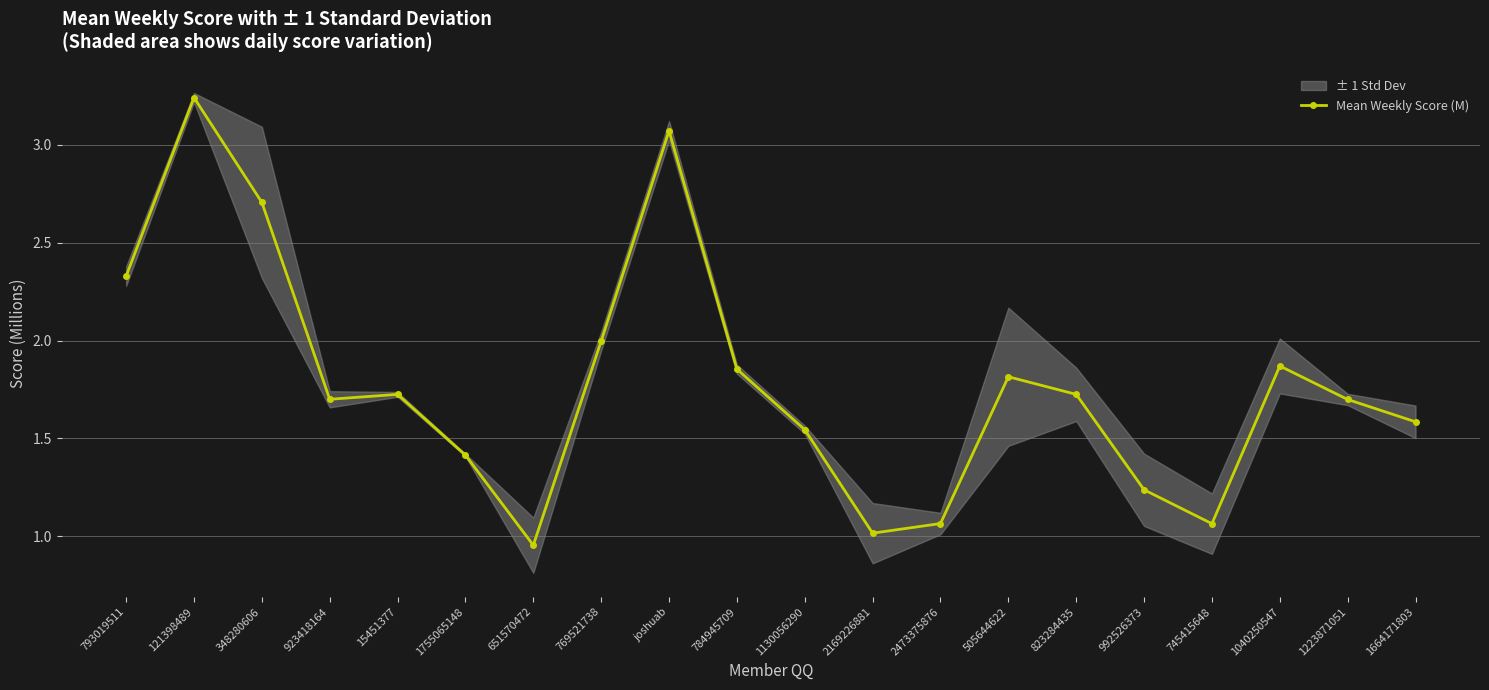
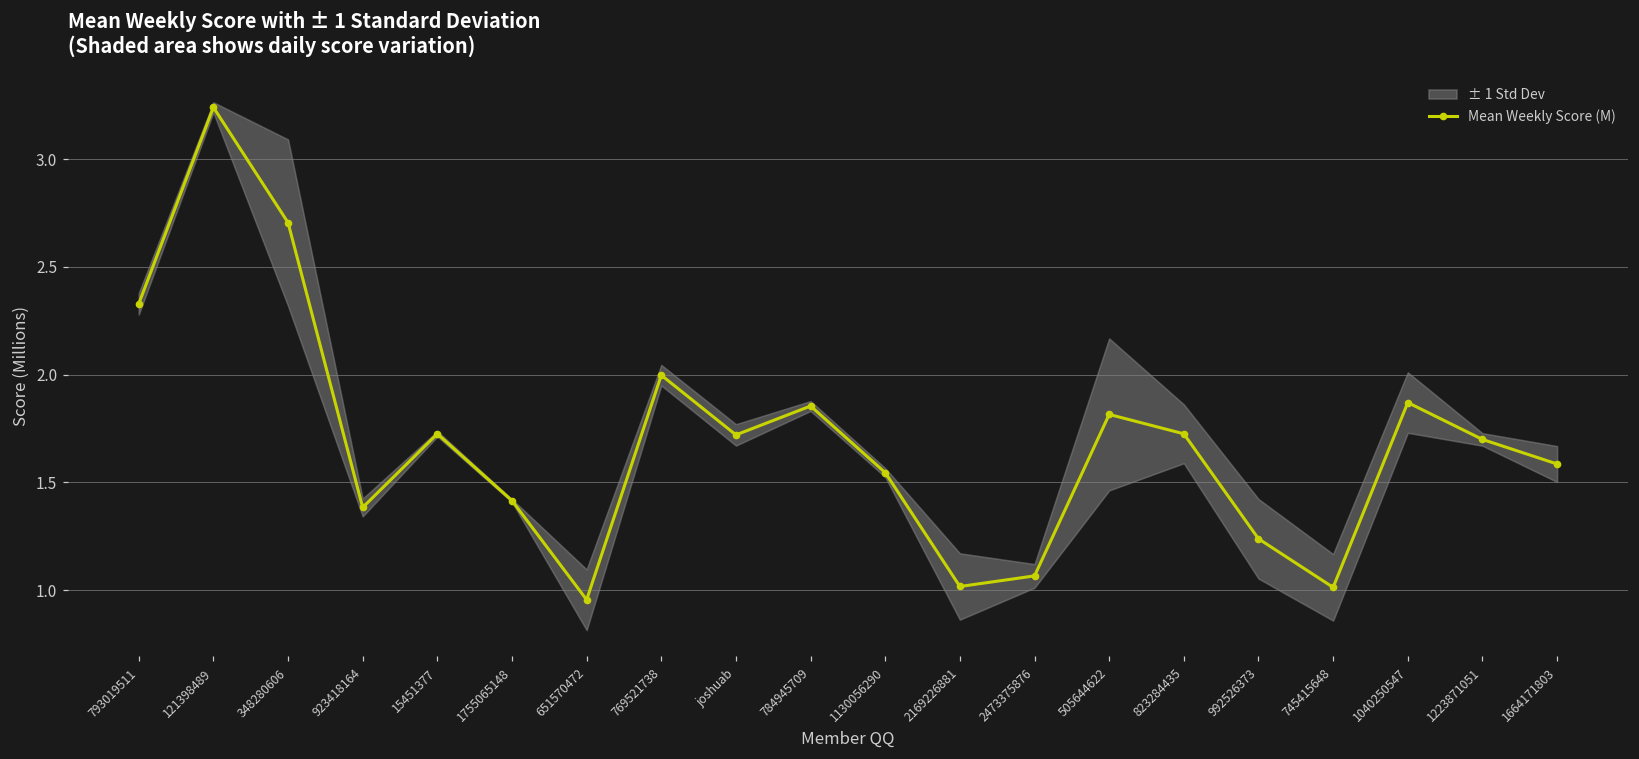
  {
    "Mean Weekly Score (M)": {
      "793019511": 2.33,
      "121398489": 3.24,
      "348280606": 2.71,
-     "923418164": 1.70,
+     "923418164": 1.38,
      "651570472": 0.96,
      "769521738": 2.00,
-     "joshuab": 3.07,
+     "joshuab": 1.72,
      "784945709": 1.85,
      "1130056290": 1.55,
      "2169226881": 1.02,
      "2473375876": 1.07,
      "505644622": 1.82,
      "823284435": 1.73,
      "992526373": 1.24,
-     "745415648": 1.07,
+     "745415648": 1.01,
      "1040250547": 1.87,
      "1223871051": 1.70,
      "1664171803": 1.59
    }
  }
